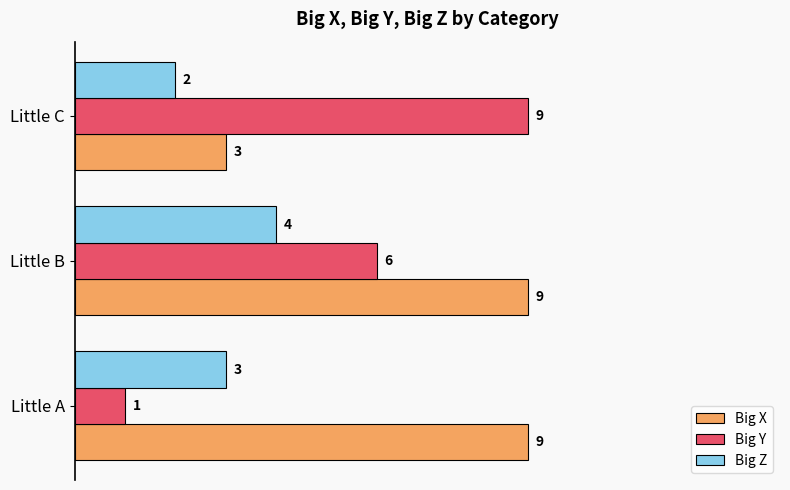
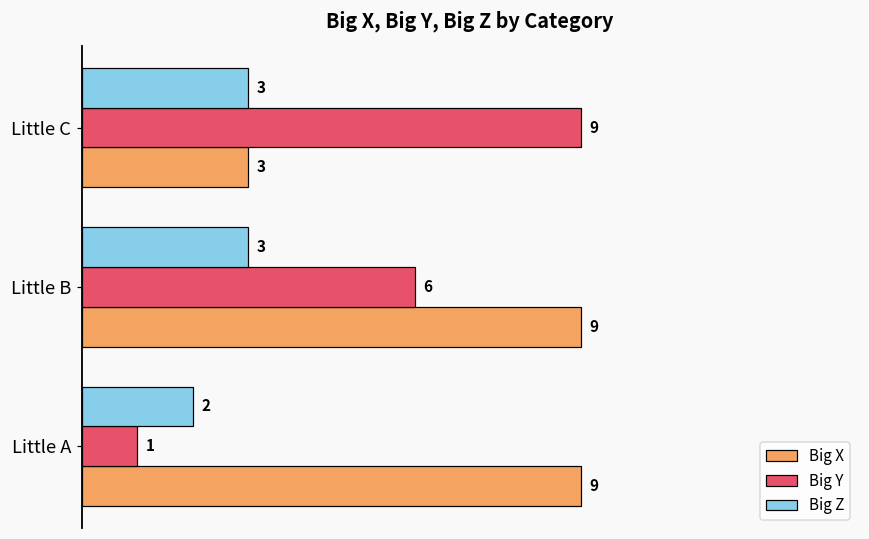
  {
    "Big X": {
      "Little C": 3,
      "Little B": 9,
      "Little A": 9
    },
    "Big Y": {
      "Little C": 9,
      "Little B": 6,
      "Little A": 1
    },
    "Big Z": {
-     "Little C": 2,
-     "Little B": 4,
-     "Little A": 3
+     "Little C": 3,
+     "Little B": 3,
+     "Little A": 2
    }
  }
